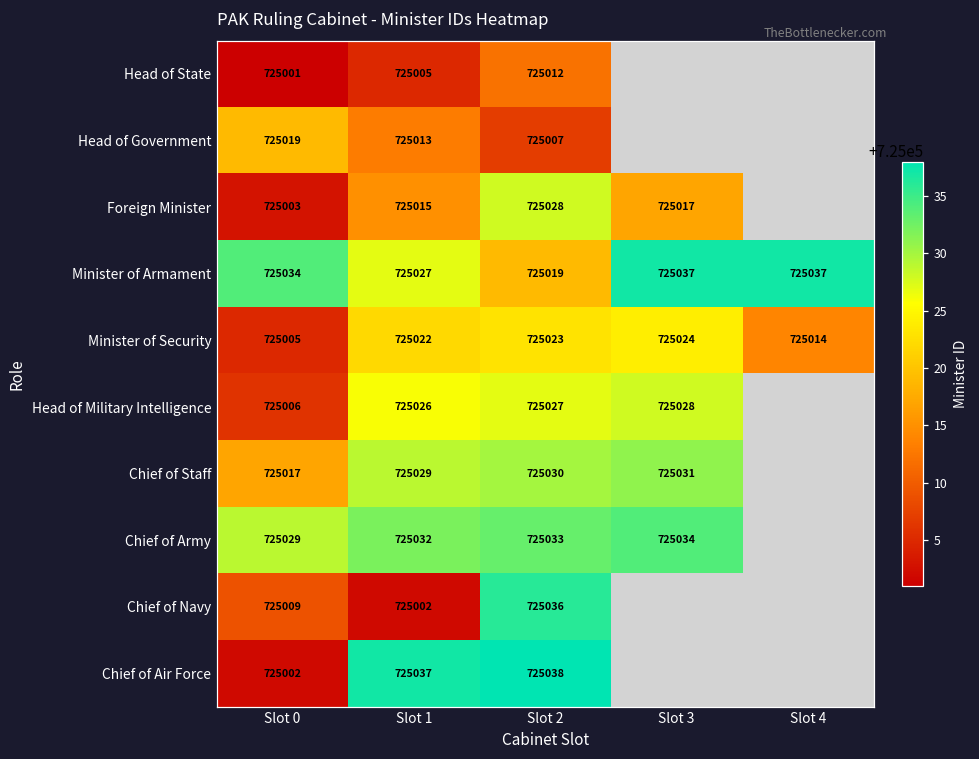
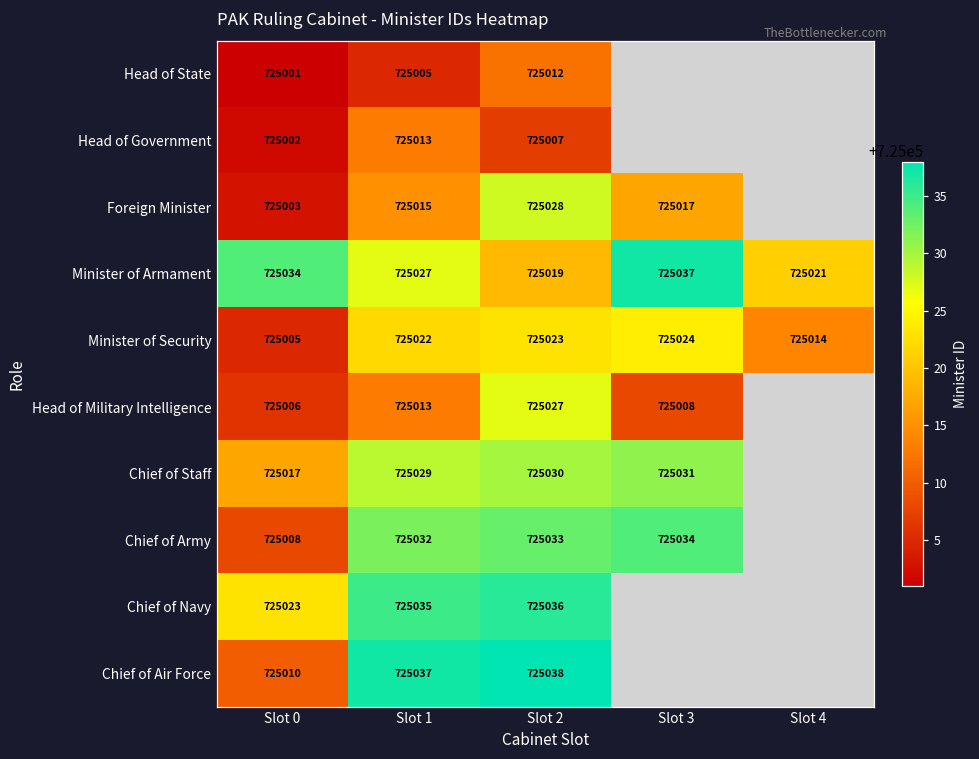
  {
    "Head of State": {
      "Slot 0": 725001,
      "Slot 1": 725005,
      "Slot 2": 725012
    },
    "Head of Government": {
-     "Slot 0": 725019,
+     "Slot 0": 725002,
      "Slot 1": 725013,
      "Slot 2": 725007
    },
    "Foreign Minister": {
      "Slot 0": 725003,
      "Slot 1": 725015,
      "Slot 2": 725028,
      "Slot 3": 725017
    },
    "Minister of Armament": {
      "Slot 0": 725034,
      "Slot 1": 725027,
      "Slot 2": 725019,
      "Slot 3": 725037,
-     "Slot 4": 725037
+     "Slot 4": 725021
    },
    "Minister of Security": {
      "Slot 0": 725005,
      "Slot 1": 725022,
      "Slot 2": 725023,
      "Slot 3": 725024,
      "Slot 4": 725014
    },
    "Head of Military Intelligence": {
      "Slot 0": 725006,
-     "Slot 1": 725026,
+     "Slot 1": 725013,
      "Slot 2": 725027,
-     "Slot 3": 725028
+     "Slot 3": 725008
    },
    "Chief of Staff": {
      "Slot 0": 725017,
      "Slot 1": 725029,
      "Slot 2": 725030,
      "Slot 3": 725031
    },
    "Chief of Army": {
-     "Slot 0": 725029,
+     "Slot 0": 725008,
      "Slot 1": 725032,
      "Slot 2": 725033,
      "Slot 3": 725034
    },
    "Chief of Navy": {
-     "Slot 0": 725009,
-     "Slot 1": 725002,
+     "Slot 0": 725023,
+     "Slot 1": 725035,
      "Slot 2": 725036
    },
    "Chief of Air Force": {
-     "Slot 0": 725002,
+     "Slot 0": 725010,
      "Slot 1": 725037,
      "Slot 2": 725038
    }
  }
